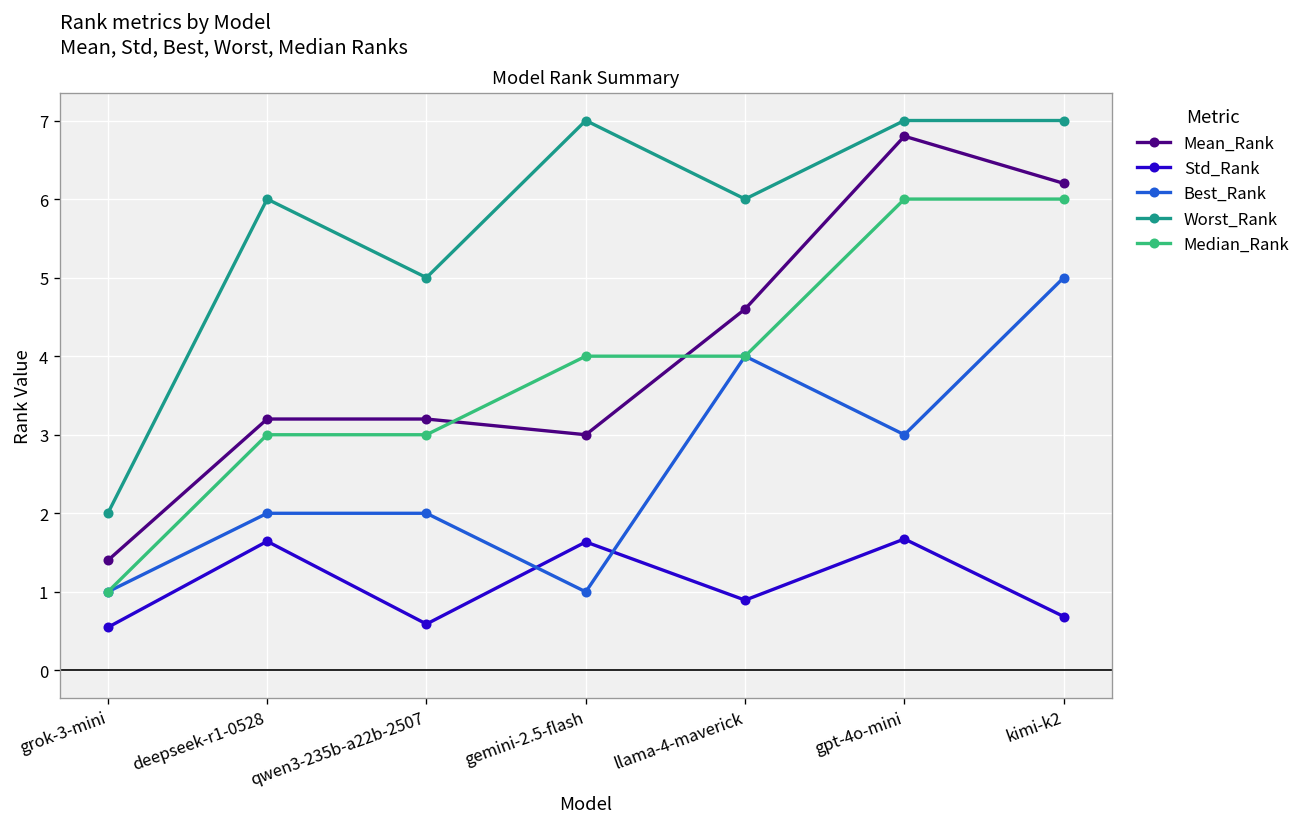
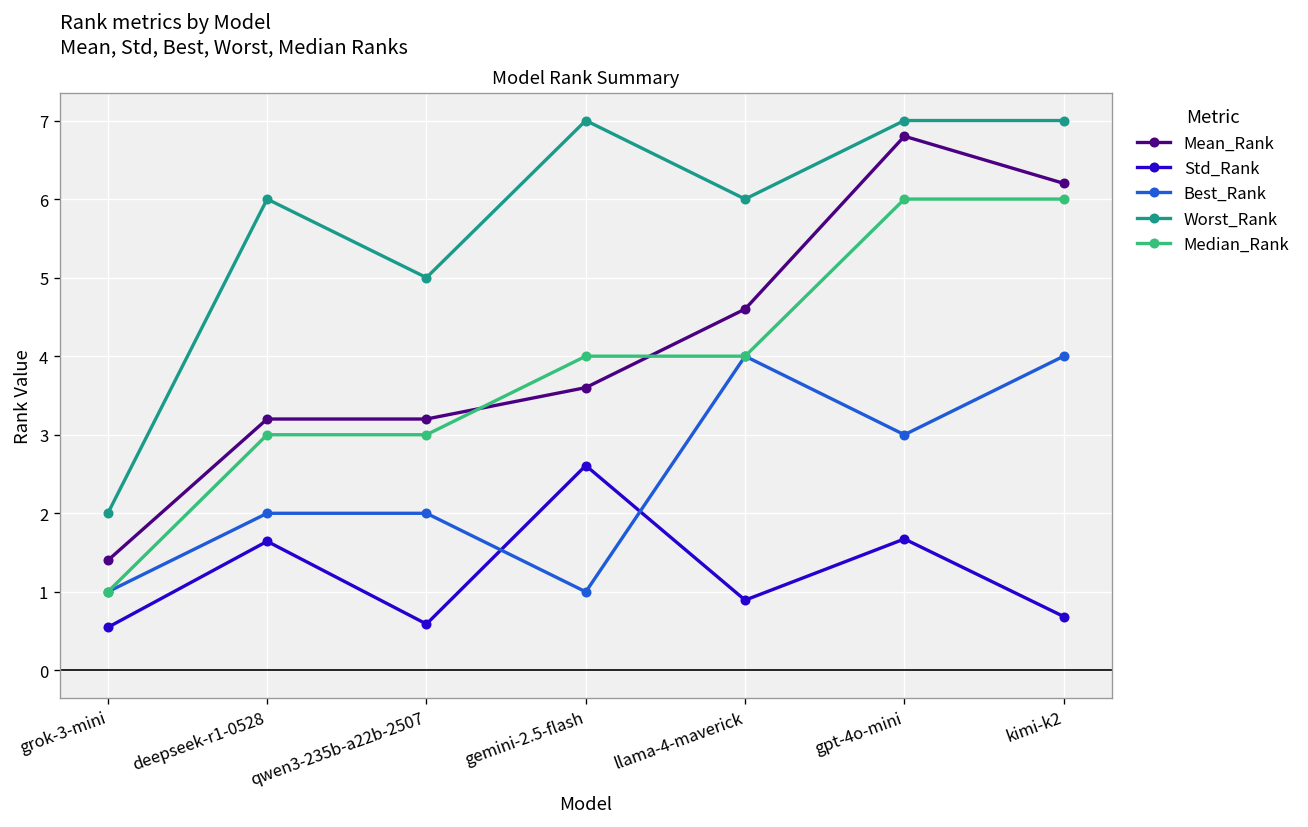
  {
    "Mean_Rank": {
      "grok-3-mini": 1.4,
      "deepseek-r1-0528": 3.2,
      "qwen3-235b-a22b-2507": 3.2,
-     "gemini-2.5-flash": 3.0,
+     "gemini-2.5-flash": 3.6,
      "llama-4-maverick": 4.6,
      "gpt-4o-mini": 6.8,
      "kimi-k2": 6.2
    },
    "Std_Rank": {
      "grok-3-mini": 0.5,
      "deepseek-r1-0528": 1.6,
      "qwen3-235b-a22b-2507": 0.6,
-     "gemini-2.5-flash": 1.6,
+     "gemini-2.5-flash": 2.6,
      "llama-4-maverick": 0.9,
      "gpt-4o-mini": 1.7,
      "kimi-k2": 0.7
    },
    "Best_Rank": {
      "deepseek-r1-0528": 2,
      "qwen3-235b-a22b-2507": 2,
      "gemini-2.5-flash": 1,
      "gpt-4o-mini": 3,
-     "kimi-k2": 5
+     "kimi-k2": 4
    }
  }
